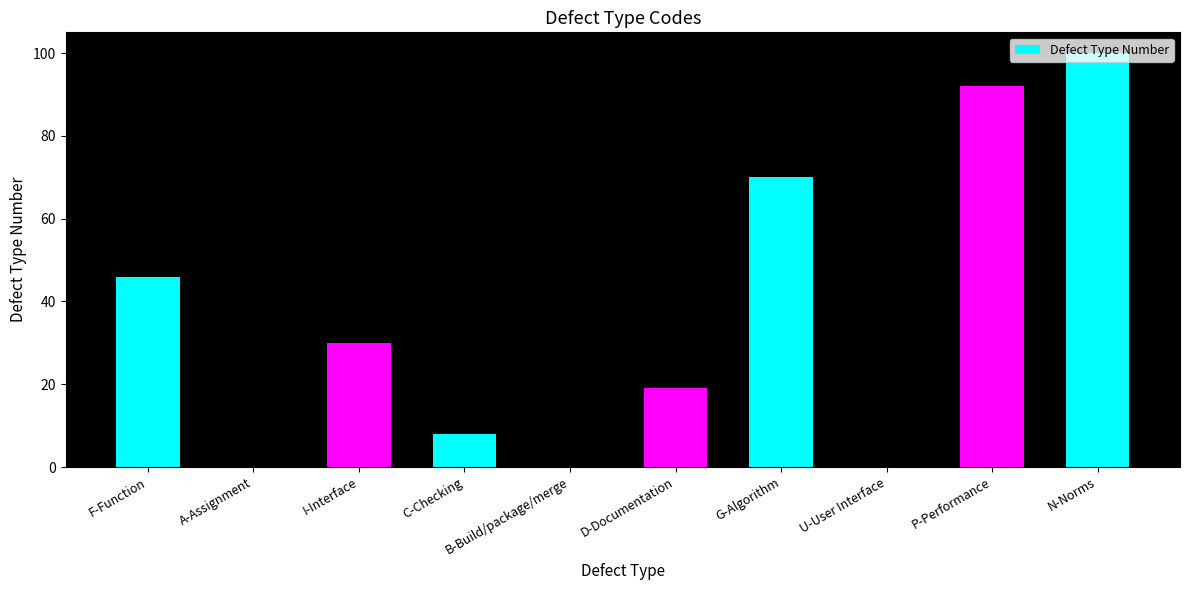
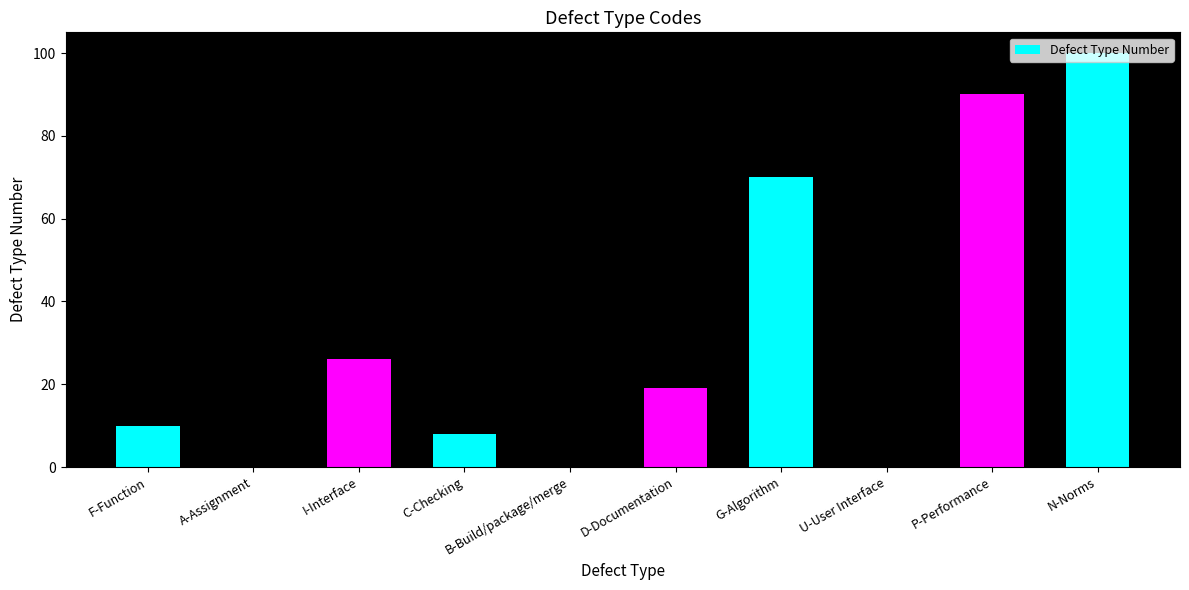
  {
-   "F-Function": 46,
+   "F-Function": 10,
    "A-Assignment": 20,
-   "I-Interface": 30,
+   "I-Interface": 26,
    "C-Checking": 8,
    "B-Build/package/merge": 50,
    "D-Documentation": 19,
    "G-Algorithm": 70,
    "U-User Interface": 88,
-   "P-Performance": 92
+   "P-Performance": 90
  }
